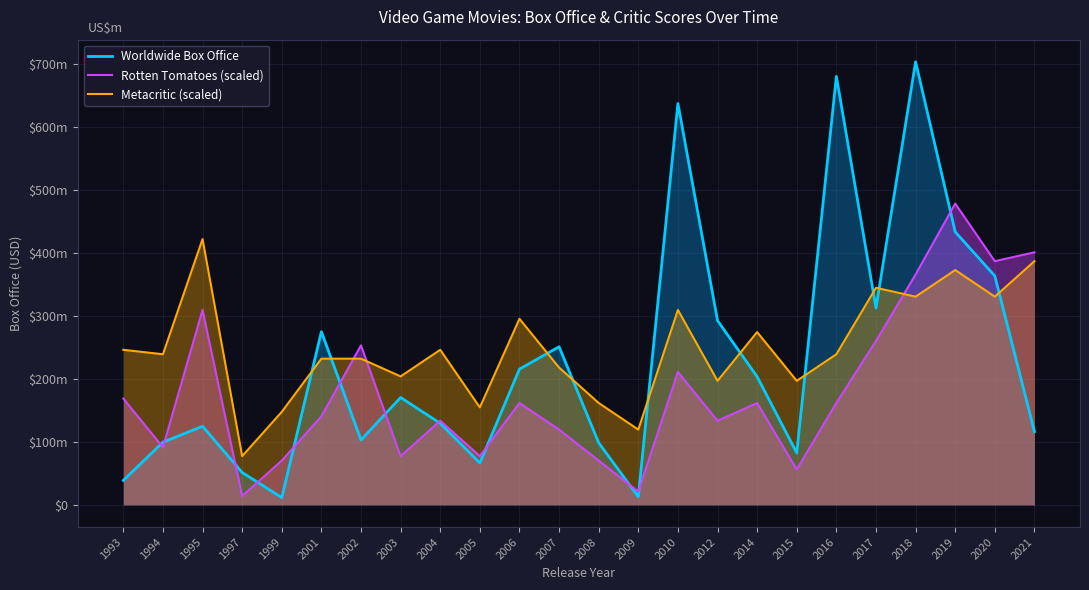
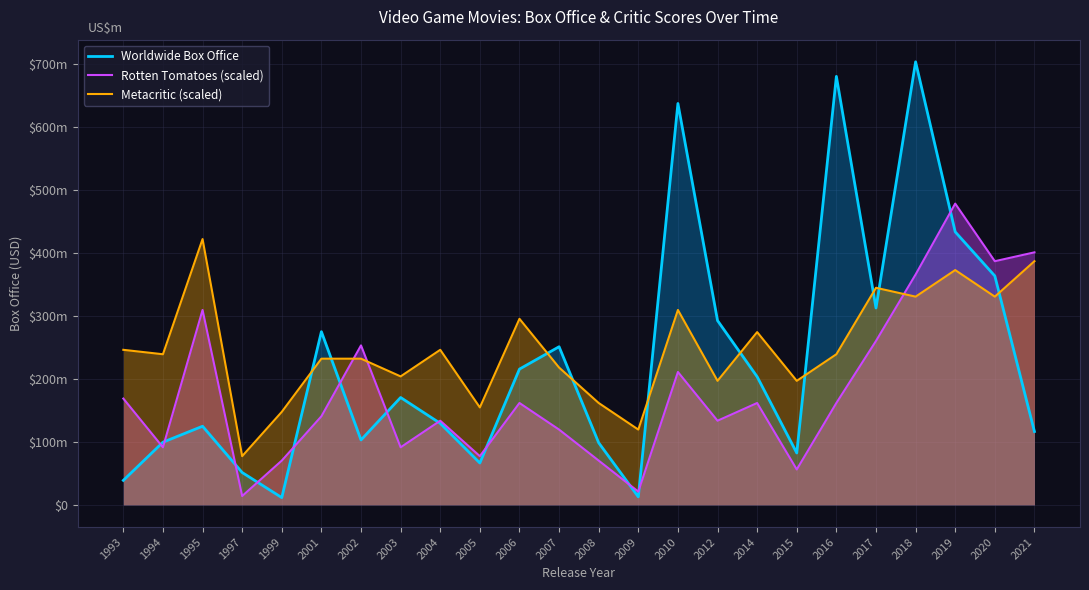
  {
    "Worldwide Box Office": {
      "1993": "$40m",
      "1994": "$100m",
      "1995": "$120m",
      "1997": "$50m",
      "1999": "$10m",
      "2001": "$270m",
      "2002": "$100m",
      "2003": "$170m",
      "2004": "$130m",
      "2005": "$70m",
      "2006": "$220m",
      "2007": "$250m",
      "2008": "$100m",
      "2009": "$10m",
      "2010": "$640m",
      "2012": "$290m",
      "2014": "$200m",
      "2015": "$80m",
      "2016": "$680m",
      "2017": "$310m",
      "2018": "$700m",
      "2019": "$430m",
      "2020": "$360m",
      "2021": "$120m"
    },
    "Rotten Tomatoes (scaled)": {
      "1993": "$170m",
      "1994": "$90m",
      "1995": "$310m",
      "1997": "$10m",
      "1999": "$70m",
      "2001": "$140m",
      "2002": "$250m",
-     "2003": "$80m",
+     "2003": "$90m",
      "2004": "$130m",
      "2005": "$80m",
      "2006": "$160m",
      "2007": "$120m",
      "2008": "$70m",
      "2009": "$20m",
      "2010": "$210m",
      "2012": "$130m",
      "2014": "$160m",
      "2015": "$60m",
      "2016": "$160m",
      "2017": "$260m",
      "2018": "$370m",
      "2019": "$480m",
      "2020": "$390m",
      "2021": "$400m"
    },
    "Metacritic (scaled)": {
      "1993": "$250m",
      "1994": "$240m",
      "1995": "$420m",
      "1997": "$80m",
      "1999": "$150m",
      "2001": "$230m",
      "2002": "$230m",
      "2003": "$200m",
      "2004": "$250m",
      "2005": "$150m",
      "2006": "$300m",
      "2007": "$220m",
      "2008": "$160m",
      "2009": "$120m",
      "2010": "$310m",
      "2012": "$200m",
      "2014": "$270m",
      "2015": "$200m",
      "2016": "$240m",
      "2017": "$340m",
      "2018": "$330m",
      "2019": "$370m",
      "2020": "$330m",
      "2021": "$390m"
    }
  }
